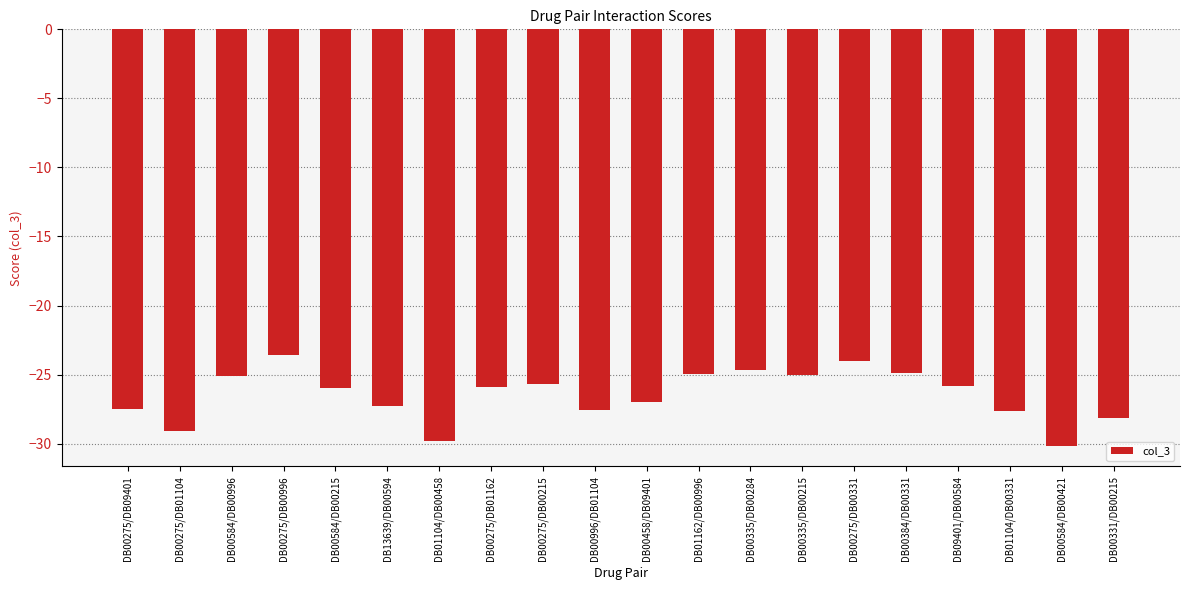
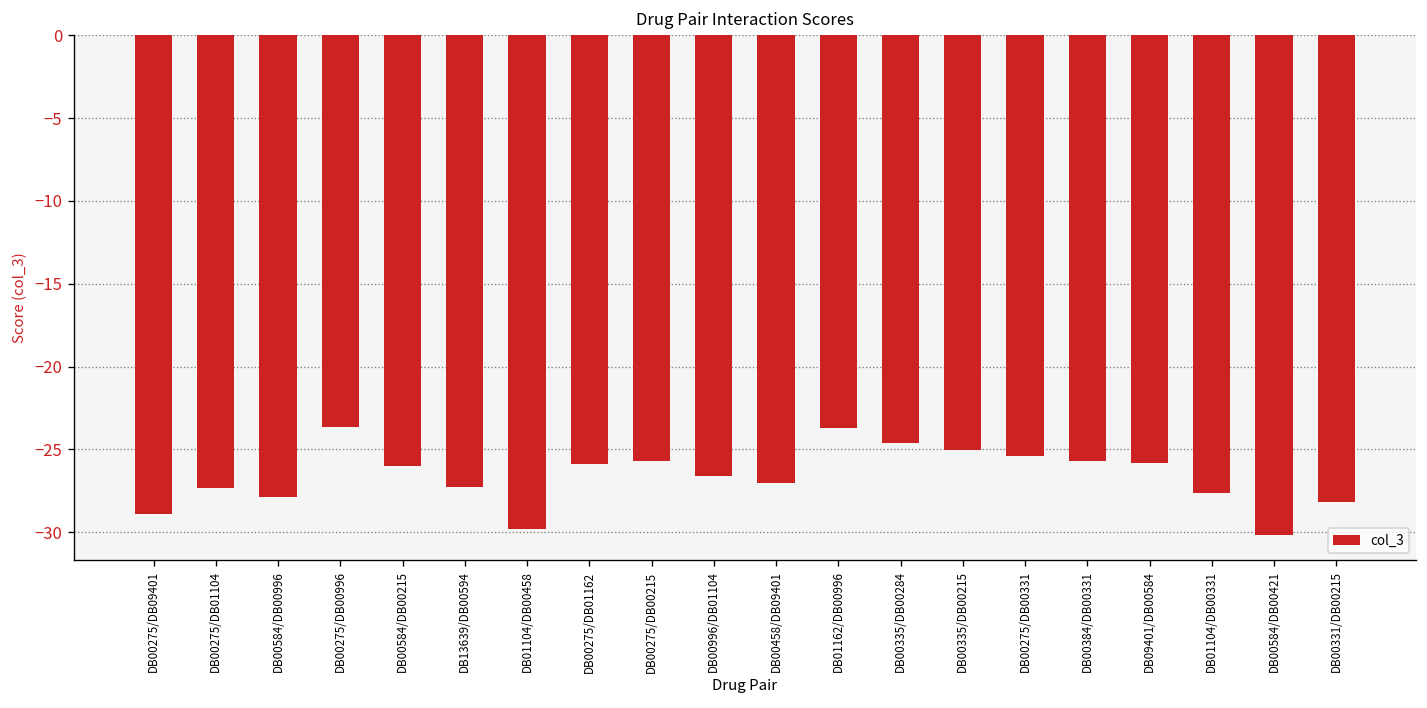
  {
-   "DB00275/DB09401": -27.5,
-   "DB00275/DB01104": -29.1,
-   "DB00584/DB00996": -25.1,
+   "DB00275/DB09401": -28.9,
+   "DB00275/DB01104": -27.3,
+   "DB00584/DB00996": -27.9,
    "DB00275/DB00996": -23.6,
    "DB00584/DB00215": -26.0,
    "DB13639/DB00594": -27.3,
    "DB01104/DB00458": -29.8,
    "DB00275/DB01162": -25.9,
    "DB00275/DB00215": -25.7,
-   "DB00996/DB01104": -27.6,
+   "DB00996/DB01104": -26.6,
    "DB00458/DB09401": -27.0,
-   "DB01162/DB00996": -24.9,
+   "DB01162/DB00996": -23.7,
    "DB00335/DB00284": -24.6,
    "DB00335/DB00215": -25.0,
-   "DB00275/DB00331": -24.0,
-   "DB00384/DB00331": -24.9,
+   "DB00275/DB00331": -25.4,
+   "DB00384/DB00331": -25.7,
    "DB09401/DB00584": -25.8,
    "DB01104/DB00331": -27.6,
    "DB00584/DB00421": -30.2,
    "DB00331/DB00215": -28.2
  }
